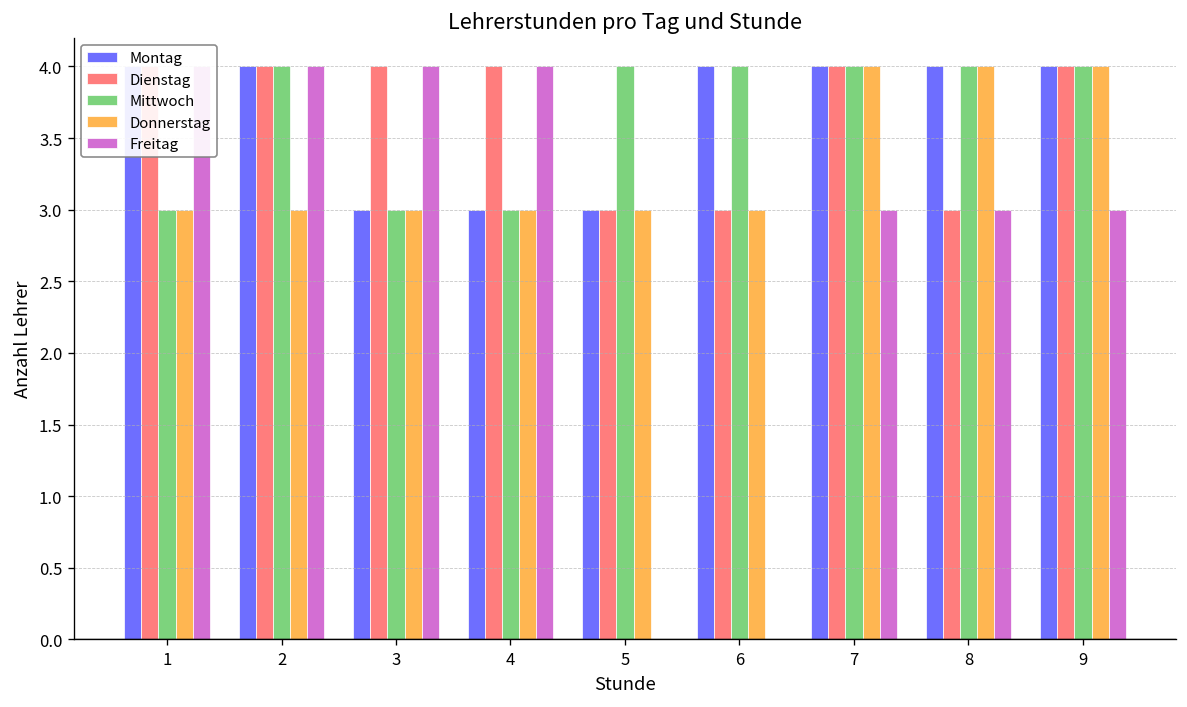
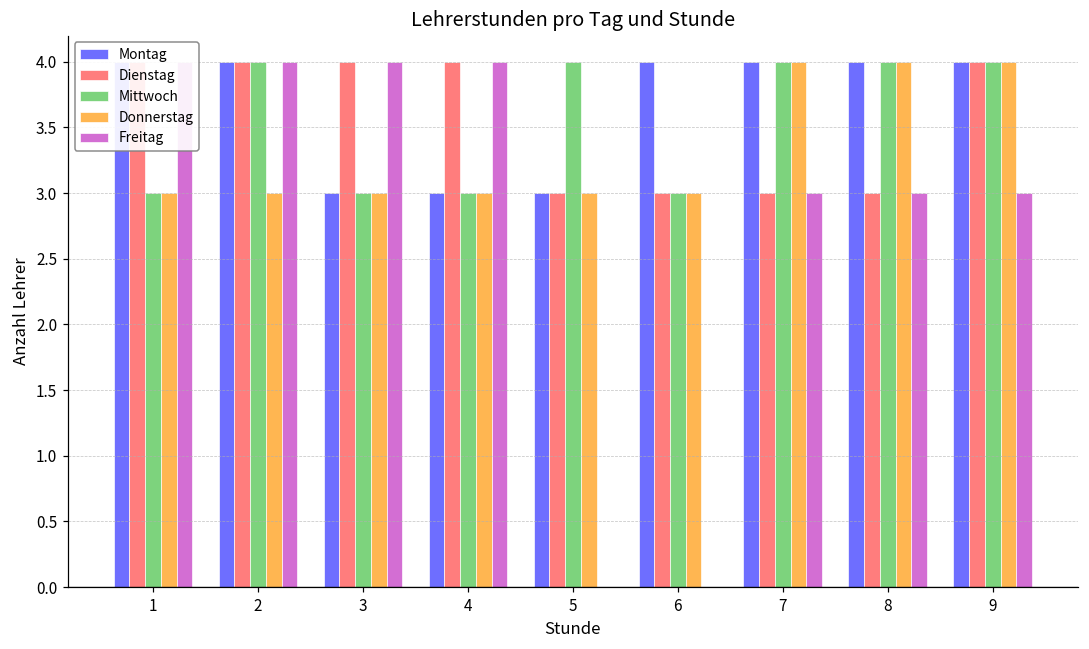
  {
    "Montag": {
      "2": 4,
      "3": 3,
      "4": 3,
      "5": 3,
      "6": 4,
      "7": 4,
      "8": 4,
      "9": 4
    },
    "Dienstag": {
      "2": 4,
      "3": 4,
      "4": 4,
      "5": 3,
      "6": 3,
-     "7": 4,
+     "7": 3,
      "8": 3,
      "9": 4
    },
    "Mittwoch": {
      "1": 3,
      "2": 4,
      "3": 3,
      "4": 3,
      "5": 4,
-     "6": 4,
+     "6": 3,
      "7": 4,
      "8": 4,
      "9": 4
    },
    "Donnerstag": {
      "1": 3,
      "2": 3,
      "3": 3,
      "4": 3,
      "5": 3,
      "6": 3,
      "7": 4,
      "8": 4,
      "9": 4
    },
    "Freitag": {
      "2": 4,
      "3": 4,
      "4": 4,
      "5": 0,
      "6": 0,
      "7": 3,
      "8": 3,
      "9": 3
    }
  }
